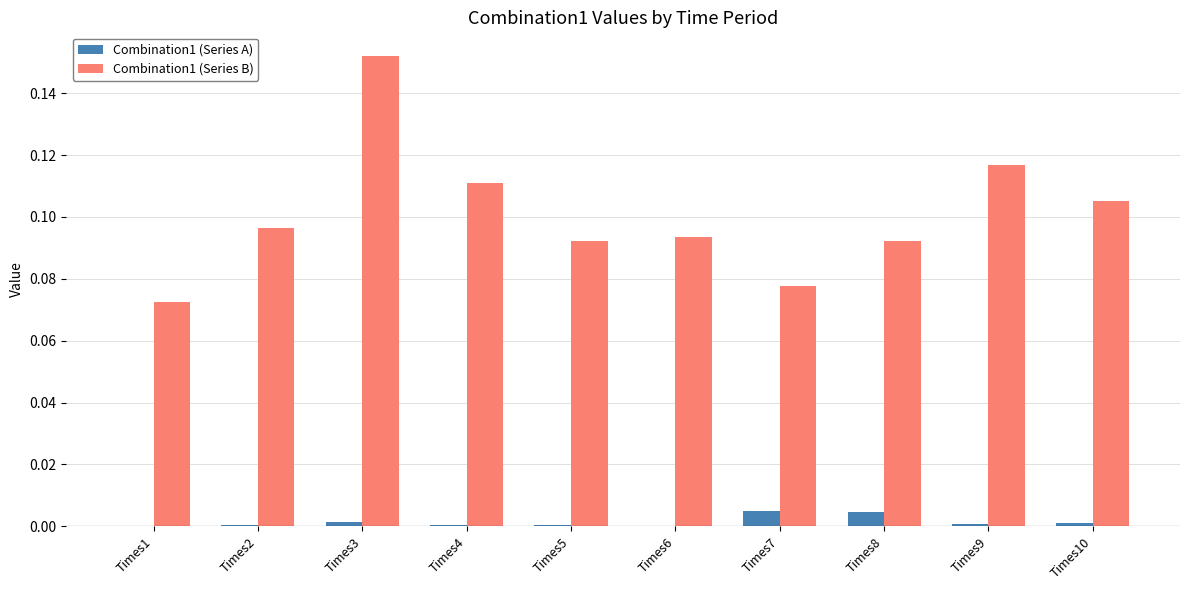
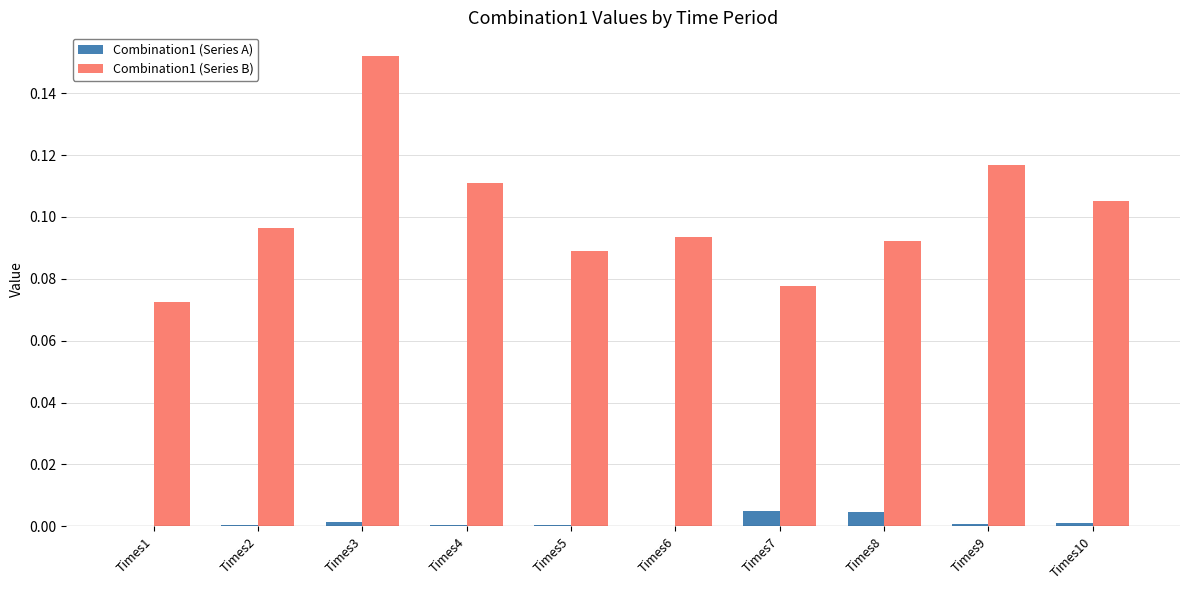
  {
    "Combination1 (Series A)": {
      "Times3": 0.002,
      "Times7": 0.005,
      "Times8": 0.005,
      "Times10": 0.001
    },
    "Combination1 (Series B)": {
      "Times1": 0.072,
      "Times2": 0.097,
      "Times3": 0.152,
      "Times4": 0.111,
-     "Times5": 0.092,
+     "Times5": 0.089,
      "Times6": 0.093,
      "Times7": 0.078,
      "Times8": 0.092,
      "Times9": 0.117,
      "Times10": 0.105
    }
  }
